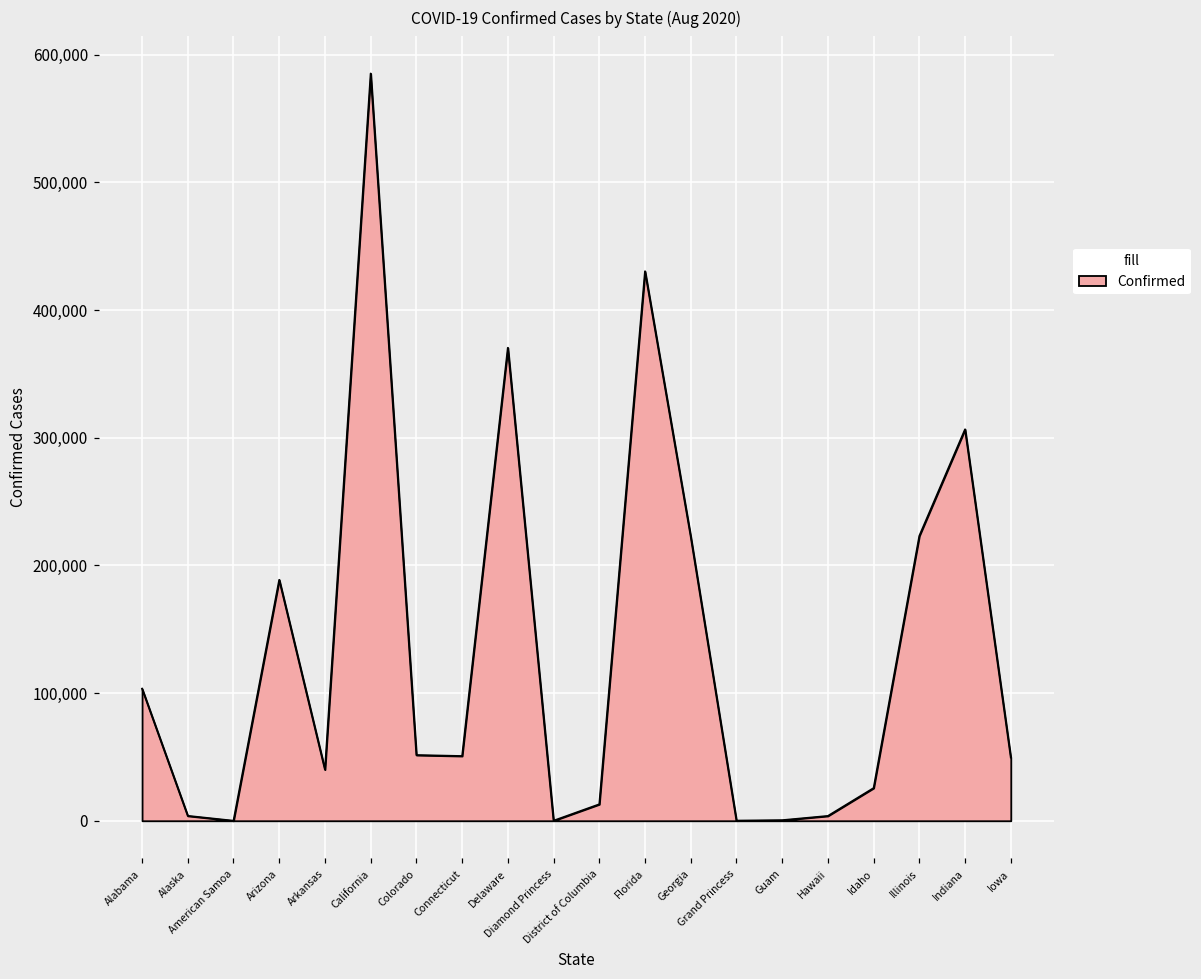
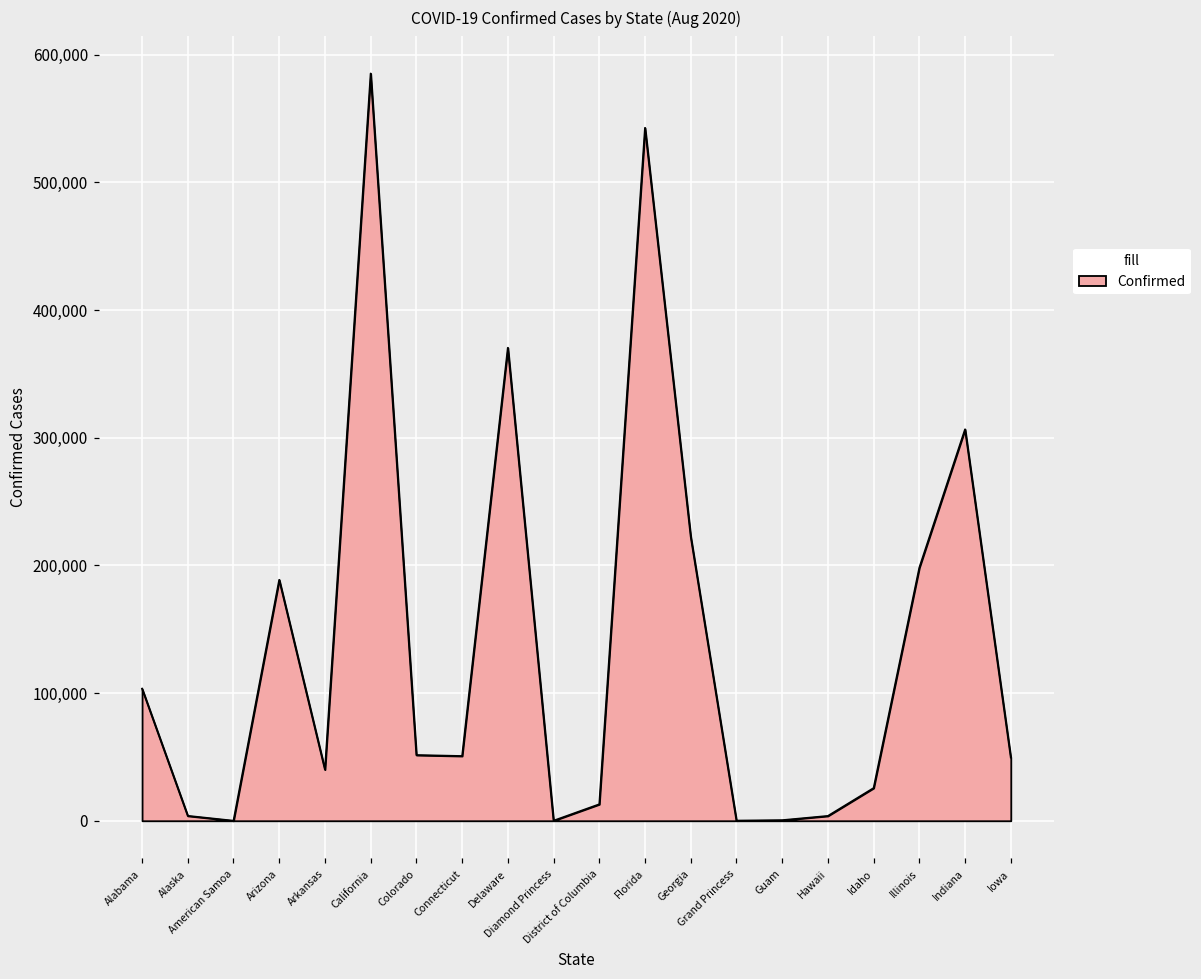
  {
    "Alabama": "103,000",
    "Alaska": "4,000",
    "American Samoa": "0",
    "Arizona": "189,000",
    "Arkansas": "40,000",
    "California": "585,000",
    "Colorado": "51,000",
    "Connecticut": "51,000",
    "Delaware": "371,000",
    "Diamond Princess": "0",
    "District of Columbia": "13,000",
-   "Florida": "430,000",
+   "Florida": "543,000",
    "Georgia": "223,000",
    "Grand Princess": "0",
    "Guam": "0",
    "Hawaii": "4,000",
    "Idaho": "26,000",
-   "Illinois": "223,000",
+   "Illinois": "198,000",
    "Indiana": "307,000",
    "Iowa": "50,000"
  }
